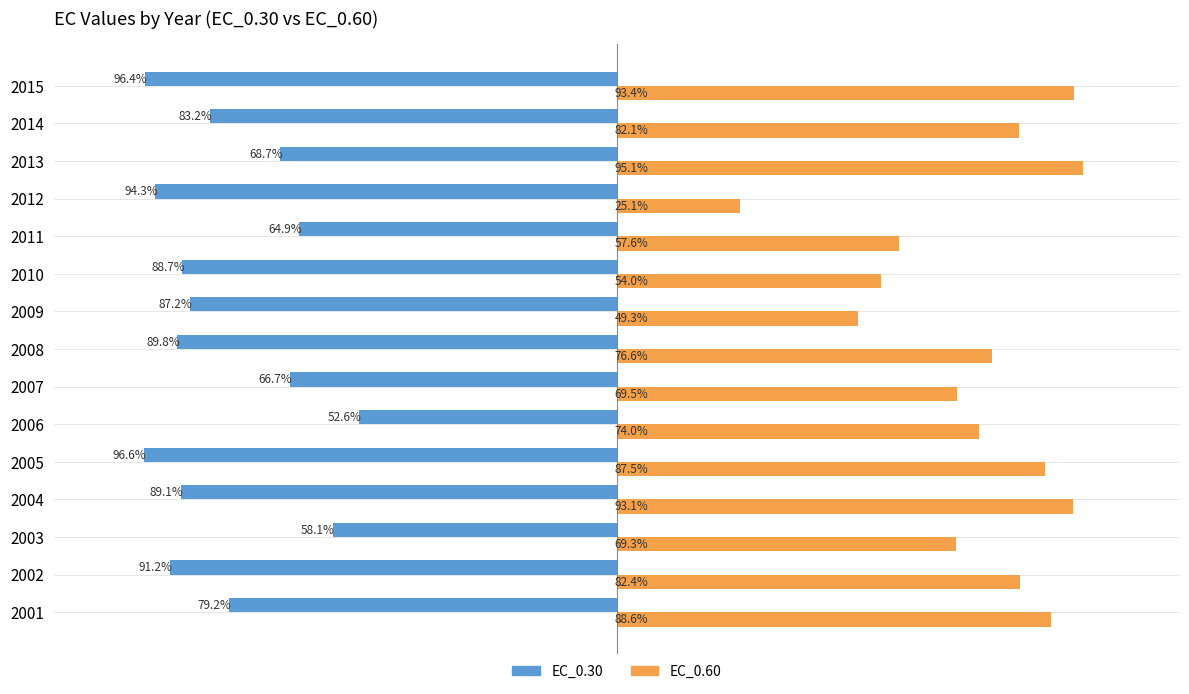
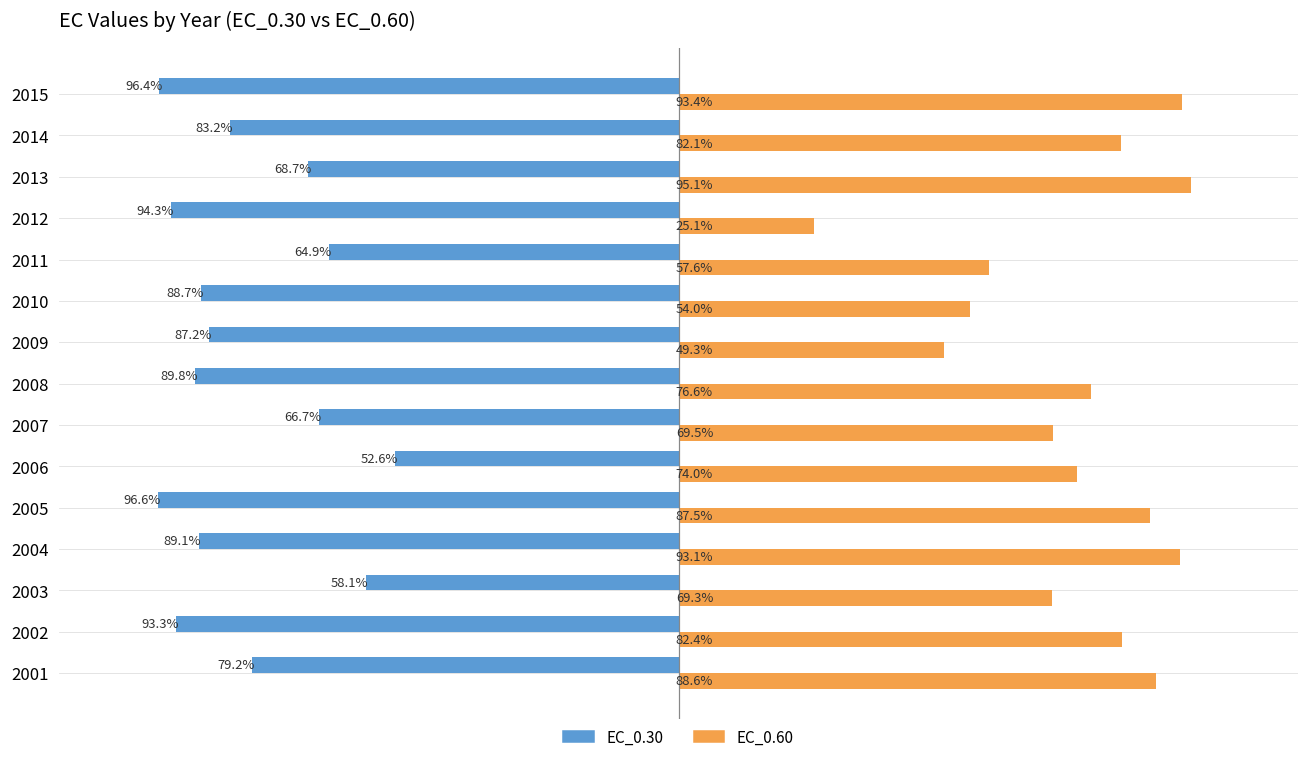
  {
    "EC_0.30": {
-     "2002": "91.2%"
+     "2002": "93.3%"
    },
    "EC_0.60": {
      "2015": "93.4%",
      "2014": "82.1%",
      "2013": "95.1%",
      "2012": "25.1%",
      "2011": "57.6%",
      "2010": "54.0%",
      "2009": "49.3%",
      "2008": "76.6%",
      "2007": "69.5%",
      "2006": "74.0%",
      "2005": "87.5%",
      "2004": "93.1%",
      "2003": "69.3%",
      "2002": "82.4%",
      "2001": "88.6%"
    }
  }
